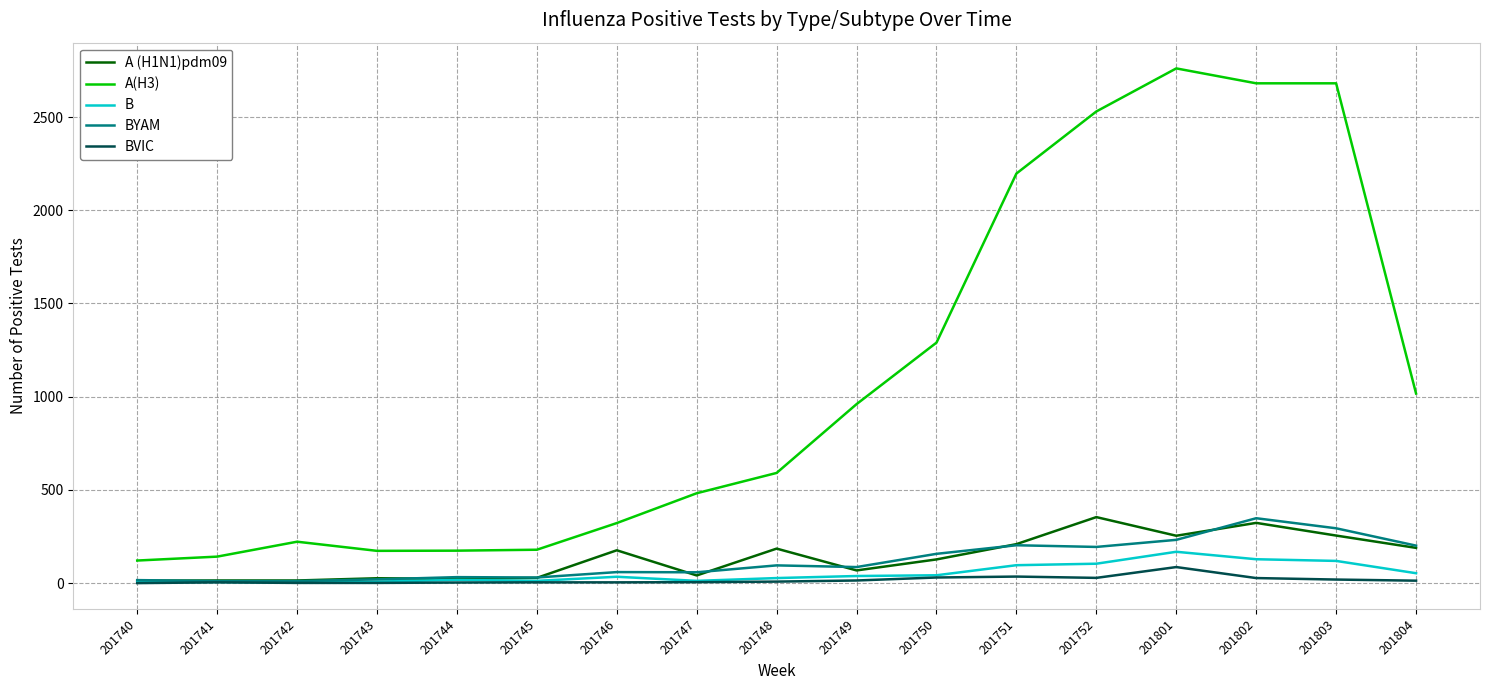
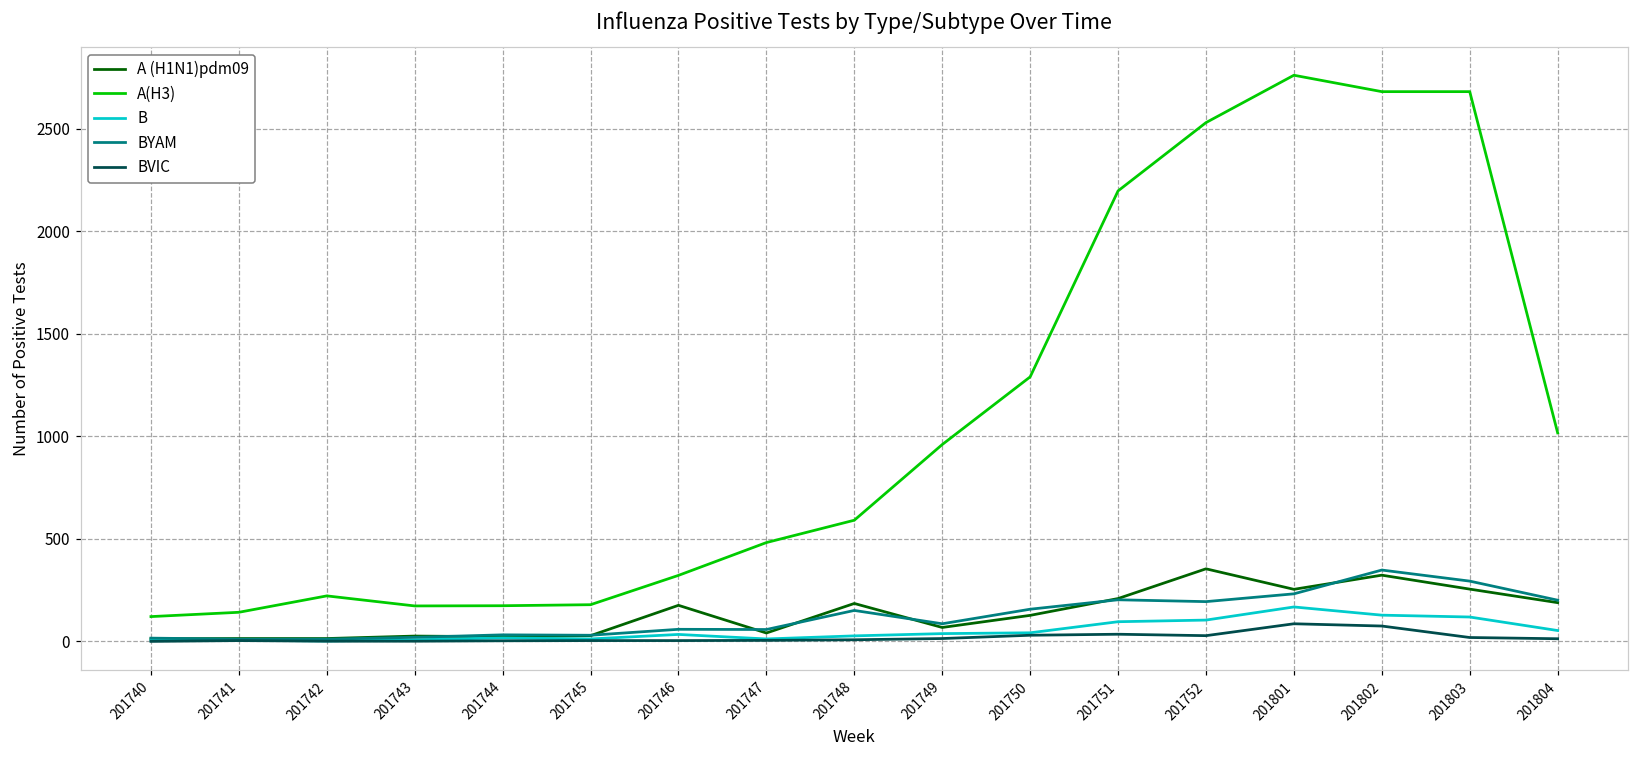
  {
    "A (H1N1)pdm09": {
      "201746": 180,
      "201747": 40,
      "201748": 190,
      "201749": 70,
      "201750": 130,
      "201752": 350,
      "201801": 250,
      "201802": 320,
      "201803": 260
    },
    "A(H3)": {
      "201740": 120,
      "201741": 140,
      "201742": 220,
      "201743": 170,
      "201744": 170,
      "201745": 180,
      "201746": 320,
      "201747": 480,
      "201748": 590,
      "201749": 960,
      "201750": 1290,
      "201751": 2200,
      "201752": 2530,
      "201801": 2760,
      "201802": 2680,
      "201803": 2680,
      "201804": 1020
    },
    "B": {
      "201746": 30,
      "201748": 30,
      "201749": 40,
      "201751": 100,
      "201752": 100,
      "201801": 170,
      "201802": 130,
      "201803": 120,
      "201804": 50
    },
    "BYAM": {
      "201746": 60,
      "201747": 60,
-     "201748": 100,
+     "201748": 150,
      "201749": 90,
      "201750": 160,
      "201752": 190,
      "201801": 230,
      "201802": 350,
      "201803": 290
    },
    "BVIC": {
      "201744": 0,
      "201746": 0,
      "201748": 10,
      "201749": 10,
      "201751": 40,
      "201752": 30,
      "201801": 90,
-     "201802": 30,
+     "201802": 80,
      "201803": 20,
      "201804": 10
    }
  }
